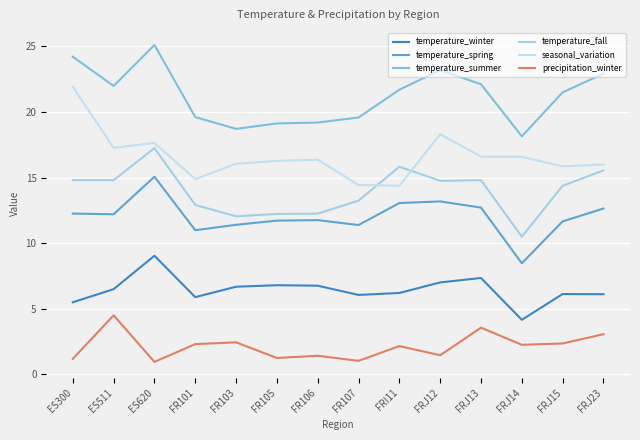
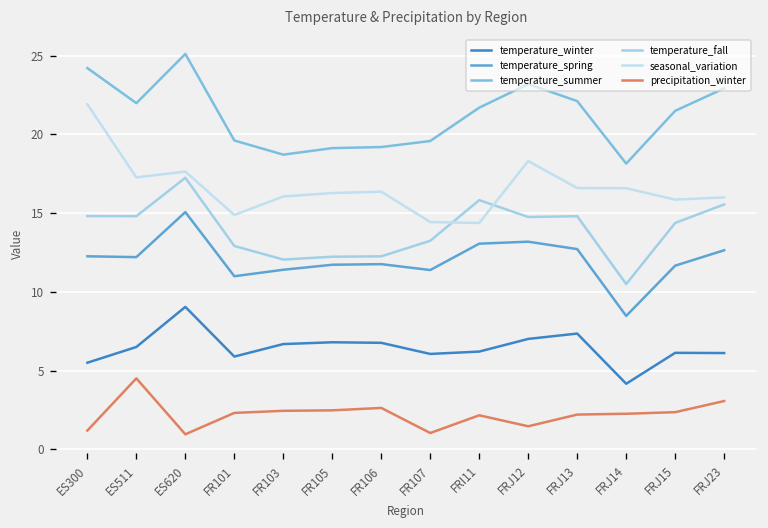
  {
    "precipitation_winter": {
      "ES300": 1.2,
      "ES511": 4.5,
      "ES620": 1.0,
      "FR101": 2.3,
      "FR103": 2.4,
-     "FR105": 1.3,
-     "FR106": 1.4,
+     "FR105": 2.5,
+     "FR106": 2.6,
      "FR107": 1.0,
      "FRI11": 2.2,
      "FRJ12": 1.5,
-     "FRJ13": 3.6,
+     "FRJ13": 2.2,
      "FRJ14": 2.3,
      "FRJ15": 2.4,
      "FRJ23": 3.1
    }
  }
